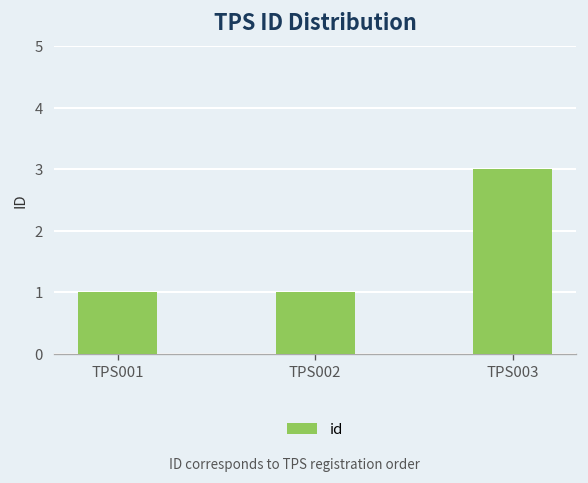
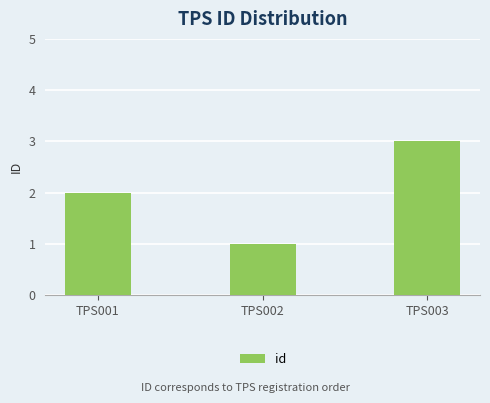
  {
-   "TPS001": 1,
+   "TPS001": 2,
    "TPS002": 1,
    "TPS003": 3
  }
